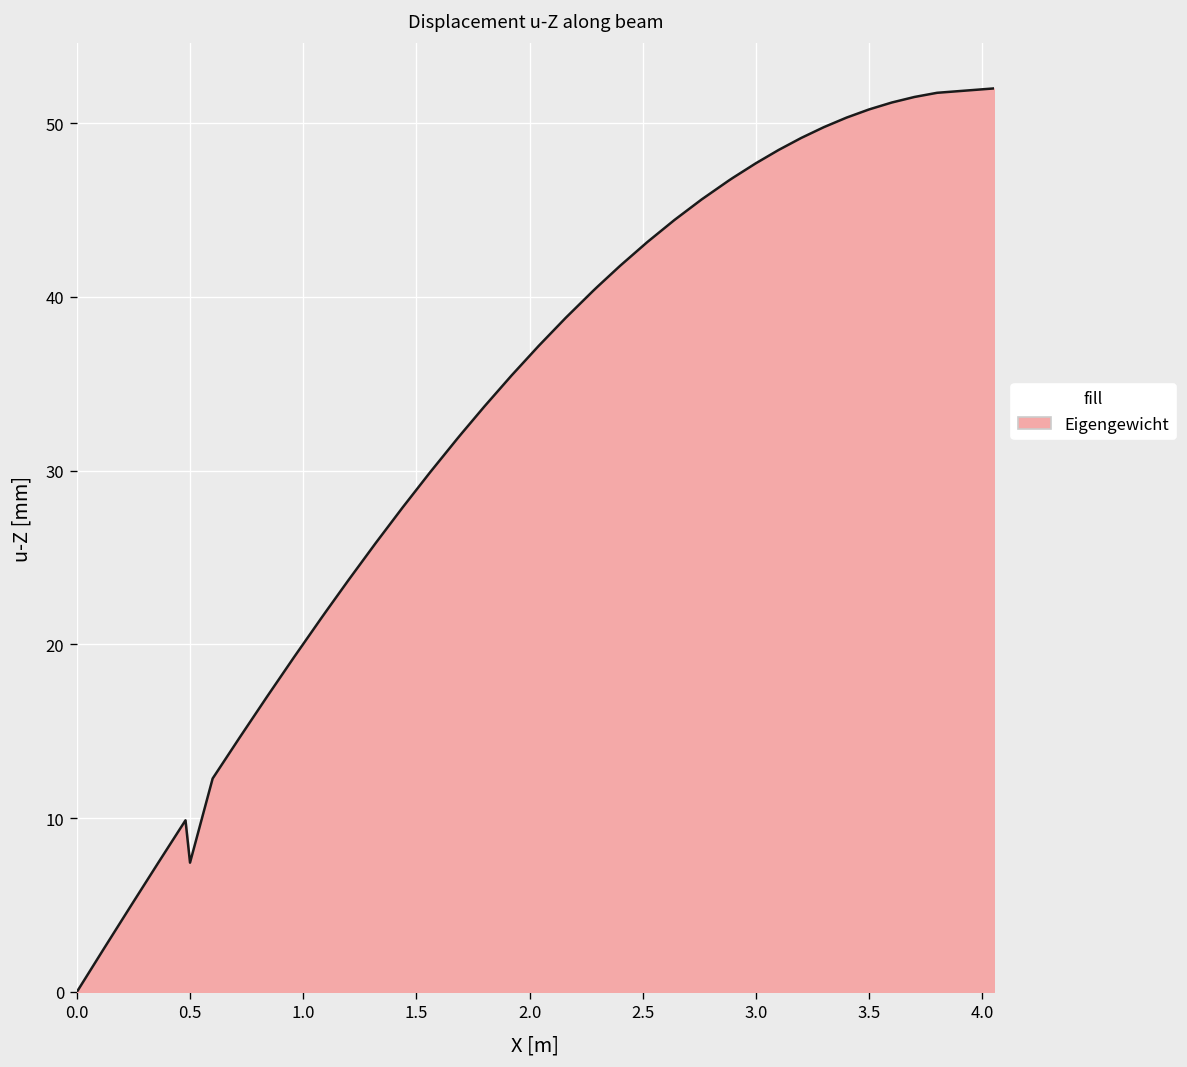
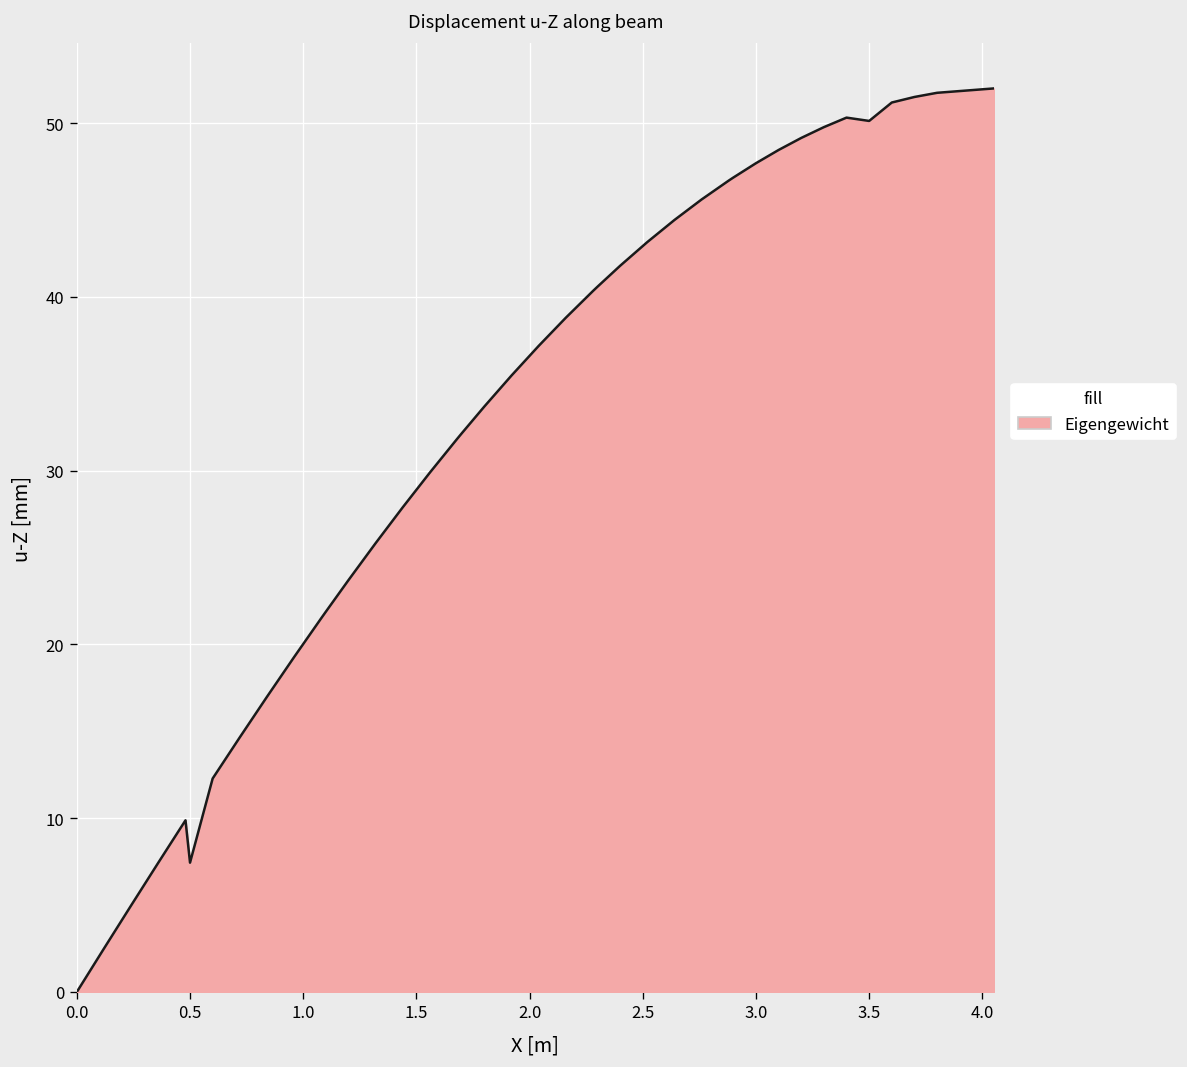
  {
    "0.0": 0.0,
    "0.5": 7.4,
    "3.0": 47.7,
-   "3.5": 50.8
+   "3.5": 50.1
  }
